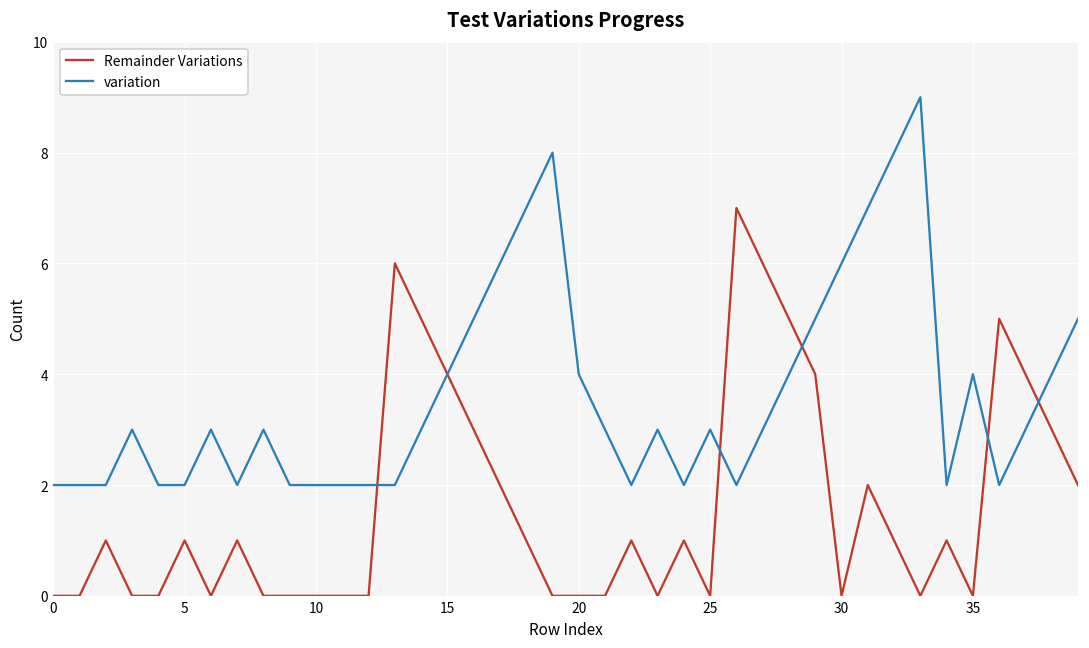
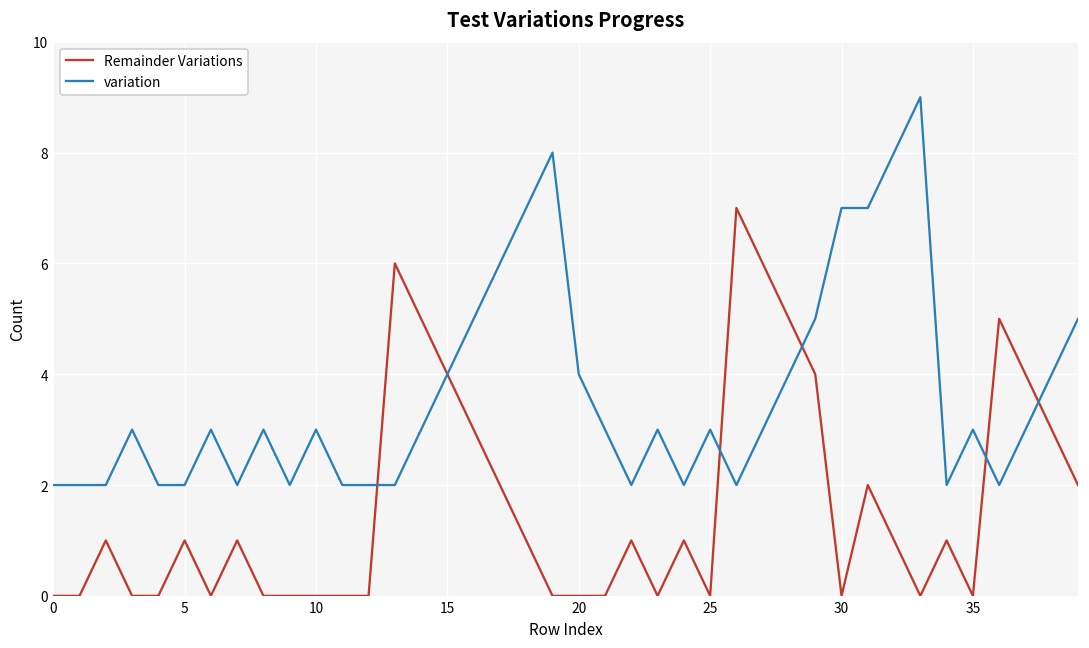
  {
    "Remainder Variations": {
      "0": 0,
      "5": 1,
      "10": 0,
      "20": 0,
      "25": 0,
      "30": 0,
      "35": 0
    },
    "variation": {
      "0": 2,
      "5": 2,
-     "10": 2,
+     "10": 3,
      "20": 4,
      "25": 3,
-     "30": 6,
-     "35": 4
+     "30": 7,
+     "35": 3
    }
  }
